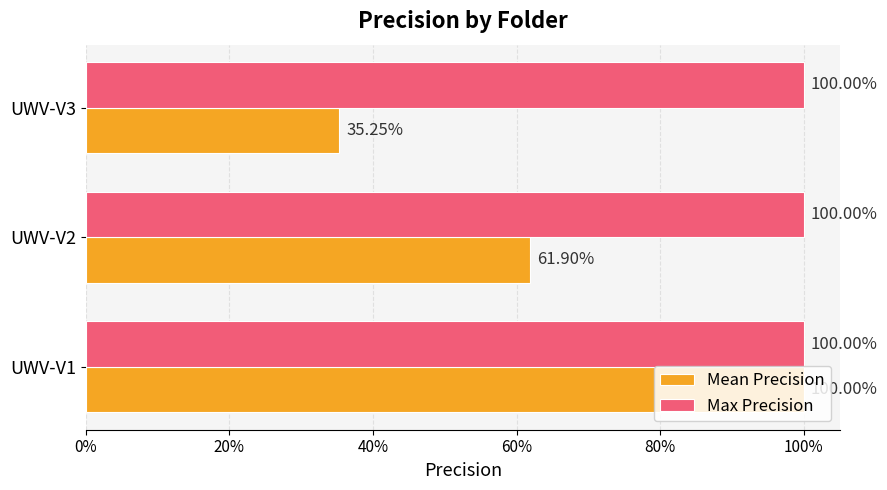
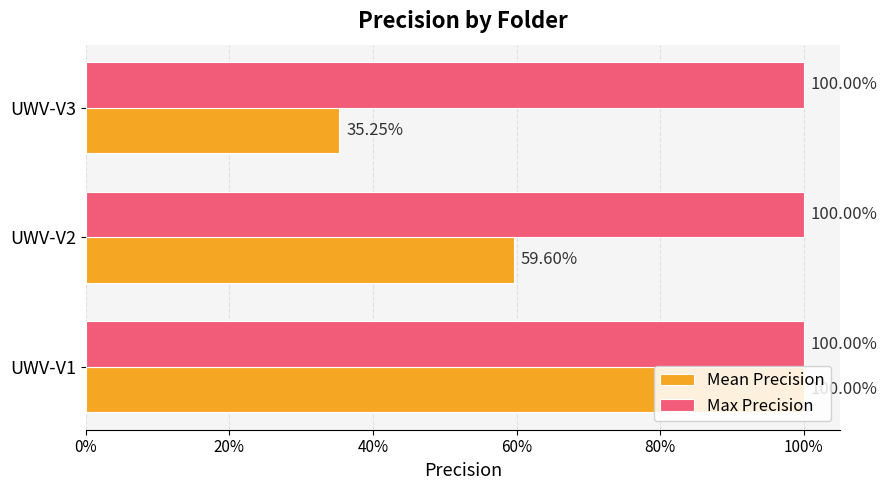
  {
    "Mean Precision": {
      "UWV-V3": "35.25%",
-     "UWV-V2": "61.90%"
+     "UWV-V2": "59.60%"
    },
    "Max Precision": {
      "UWV-V3": "100.00%",
      "UWV-V2": "100.00%",
      "UWV-V1": "100.00%"
    }
  }
